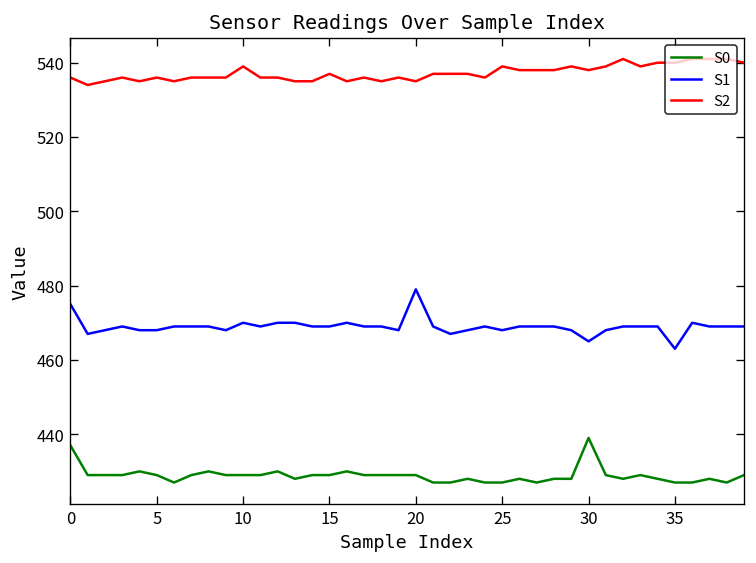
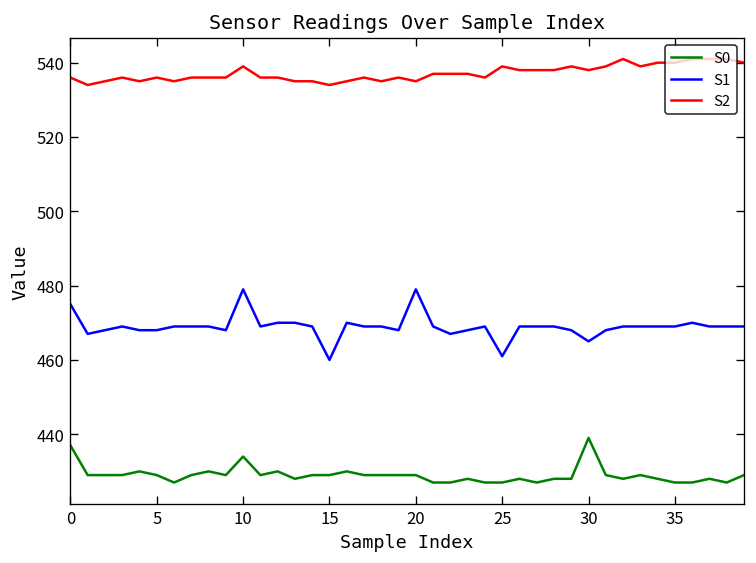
  {
    "S0": {
      "0": 437,
      "5": 429,
-     "10": 429,
+     "10": 434,
      "15": 429,
      "20": 429,
      "25": 427,
      "30": 439,
      "35": 427
    },
    "S1": {
      "0": 475,
      "5": 468,
-     "10": 470,
-     "15": 469,
+     "10": 479,
+     "15": 460,
      "20": 479,
-     "25": 468,
+     "25": 461,
      "30": 465,
-     "35": 463
+     "35": 469
    },
    "S2": {
      "0": 536,
      "5": 536,
      "10": 539,
-     "15": 537,
+     "15": 534,
      "20": 535,
      "25": 539,
      "30": 538
    }
  }
